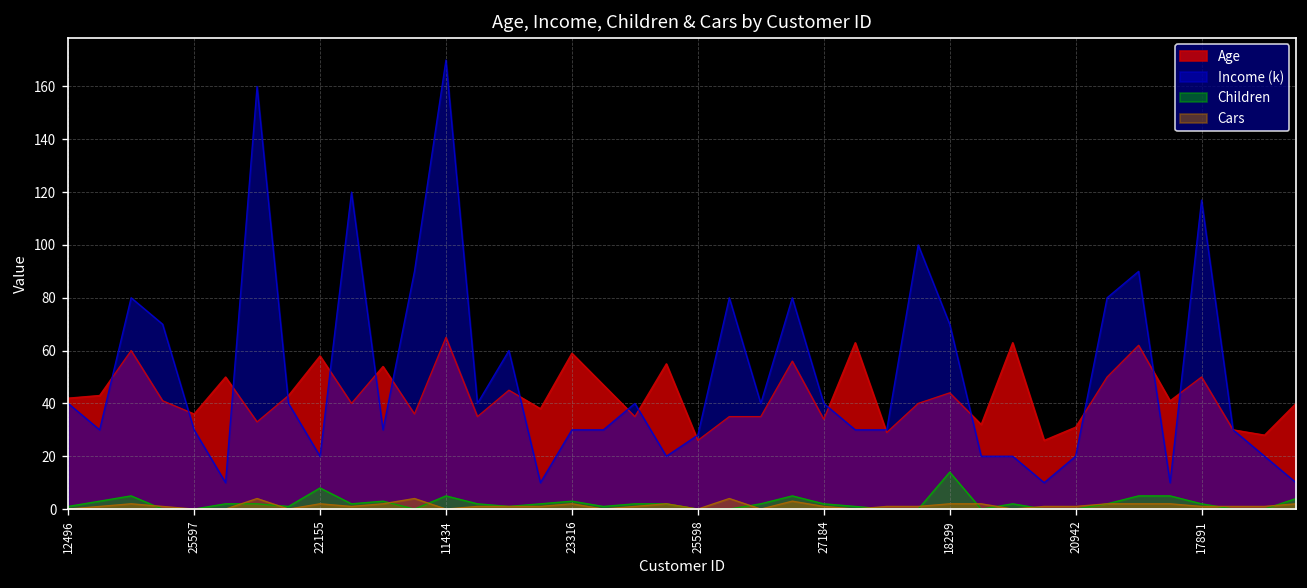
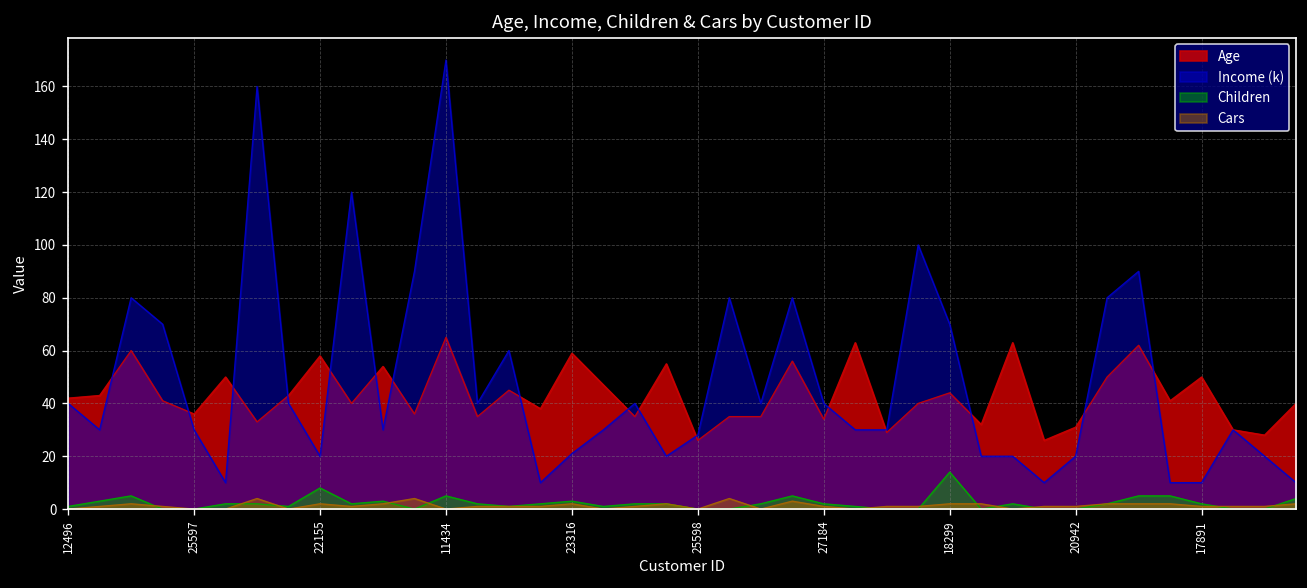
  {
    "Age": {
      "12496": 42,
      "25597": 36,
      "22155": 58,
      "11434": 65,
      "23316": 59,
      "25598": 26,
      "27184": 34,
      "18299": 44,
      "20942": 31,
      "17891": 50
    },
    "Income (k)": {
      "12496": 40,
      "25597": 30,
      "22155": 20,
      "11434": 170,
-     "23316": 30,
+     "23316": 21,
      "25598": 28,
      "27184": 40,
      "18299": 70,
      "20942": 20,
-     "17891": 117
+     "17891": 10
    },
    "Children": {
      "22155": 8,
      "11434": 5,
      "18299": 14
    },
    "Cars": {
      "22155": 2,
      "11434": 0,
      "18299": 2
    }
  }
